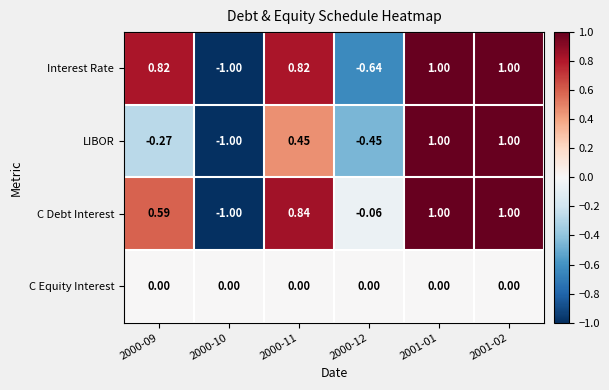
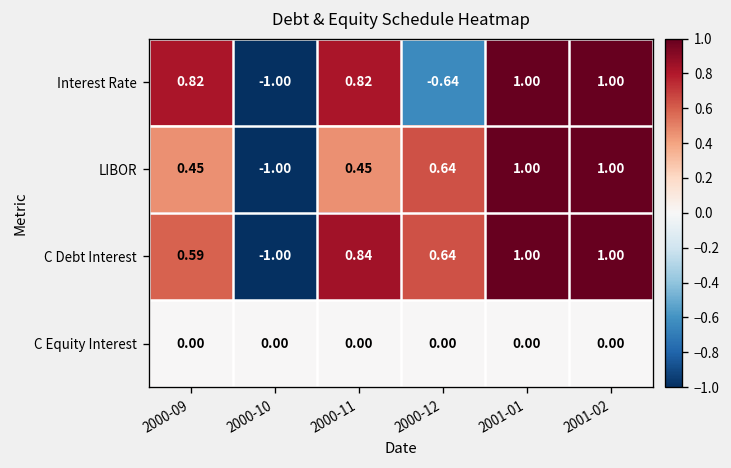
  {
    "Interest Rate": {
      "2000-09": 0.82,
      "2000-10": -1.00,
      "2000-11": 0.82,
      "2000-12": -0.64,
      "2001-01": 1.00,
      "2001-02": 1.00
    },
    "LIBOR": {
-     "2000-09": -0.27,
+     "2000-09": 0.45,
      "2000-10": -1.00,
      "2000-11": 0.45,
-     "2000-12": -0.45,
+     "2000-12": 0.64,
      "2001-01": 1.00,
      "2001-02": 1.00
    },
    "C Debt Interest": {
      "2000-09": 0.59,
      "2000-10": -1.00,
      "2000-11": 0.84,
-     "2000-12": -0.06,
+     "2000-12": 0.64,
      "2001-01": 1.00,
      "2001-02": 1.00
    },
    "C Equity Interest": {
      "2000-09": 0.00,
      "2000-10": 0.00,
      "2000-11": 0.00,
      "2000-12": 0.00,
      "2001-01": 0.00,
      "2001-02": 0.00
    }
  }
